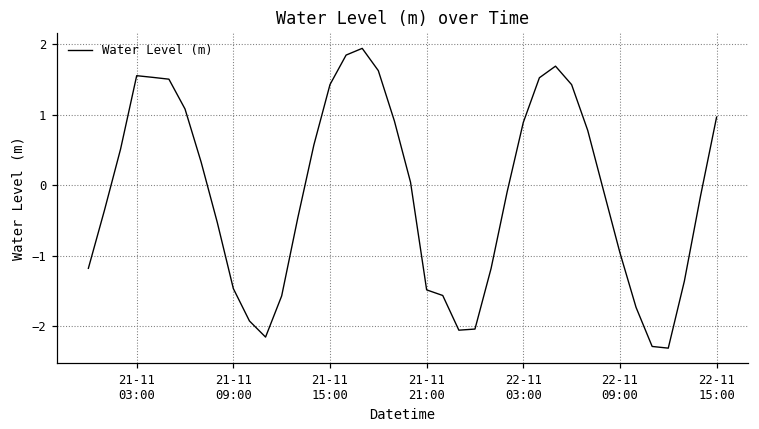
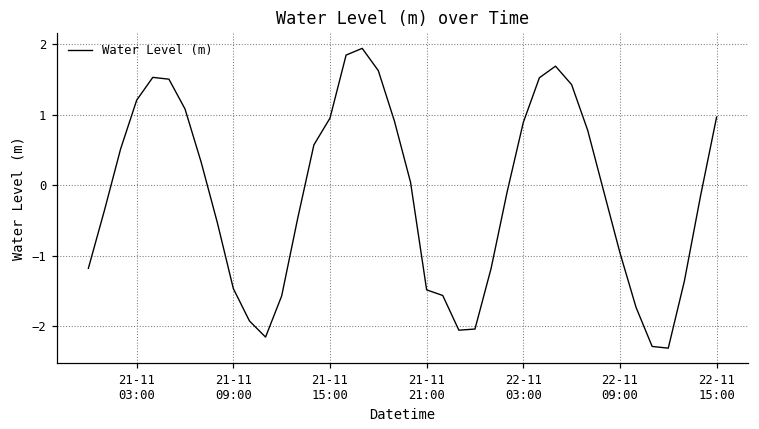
  {
-   "21-11 03:00": 1.6,
+   "21-11 03:00": 1.2,
    "21-11 09:00": -1.5,
-   "21-11 15:00": 1.4,
+   "21-11 15:00": 1.0,
    "21-11 21:00": -1.5,
    "22-11 03:00": 0.9,
    "22-11 09:00": -1.0,
    "22-11 15:00": 1.0
  }
